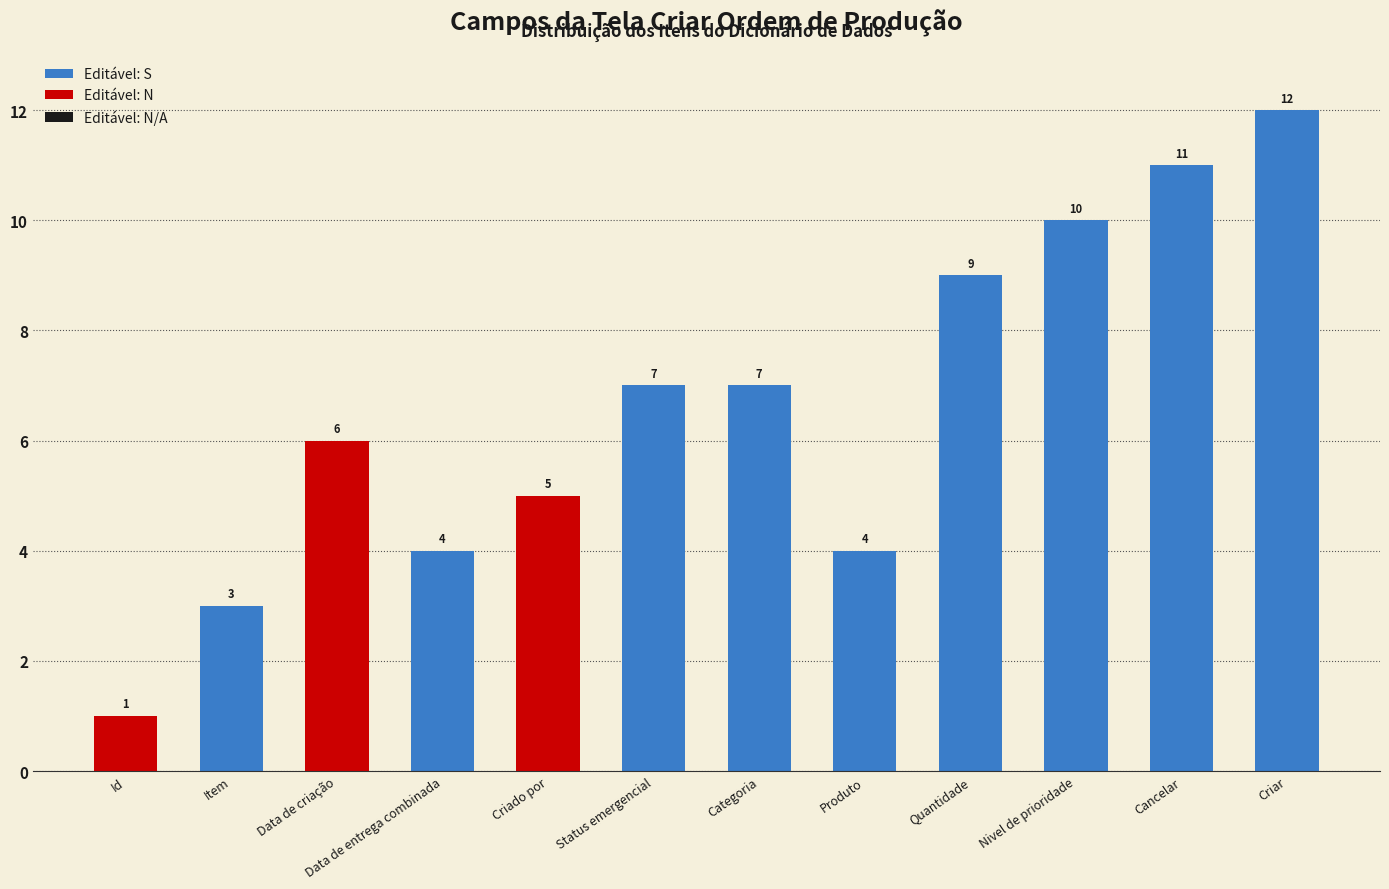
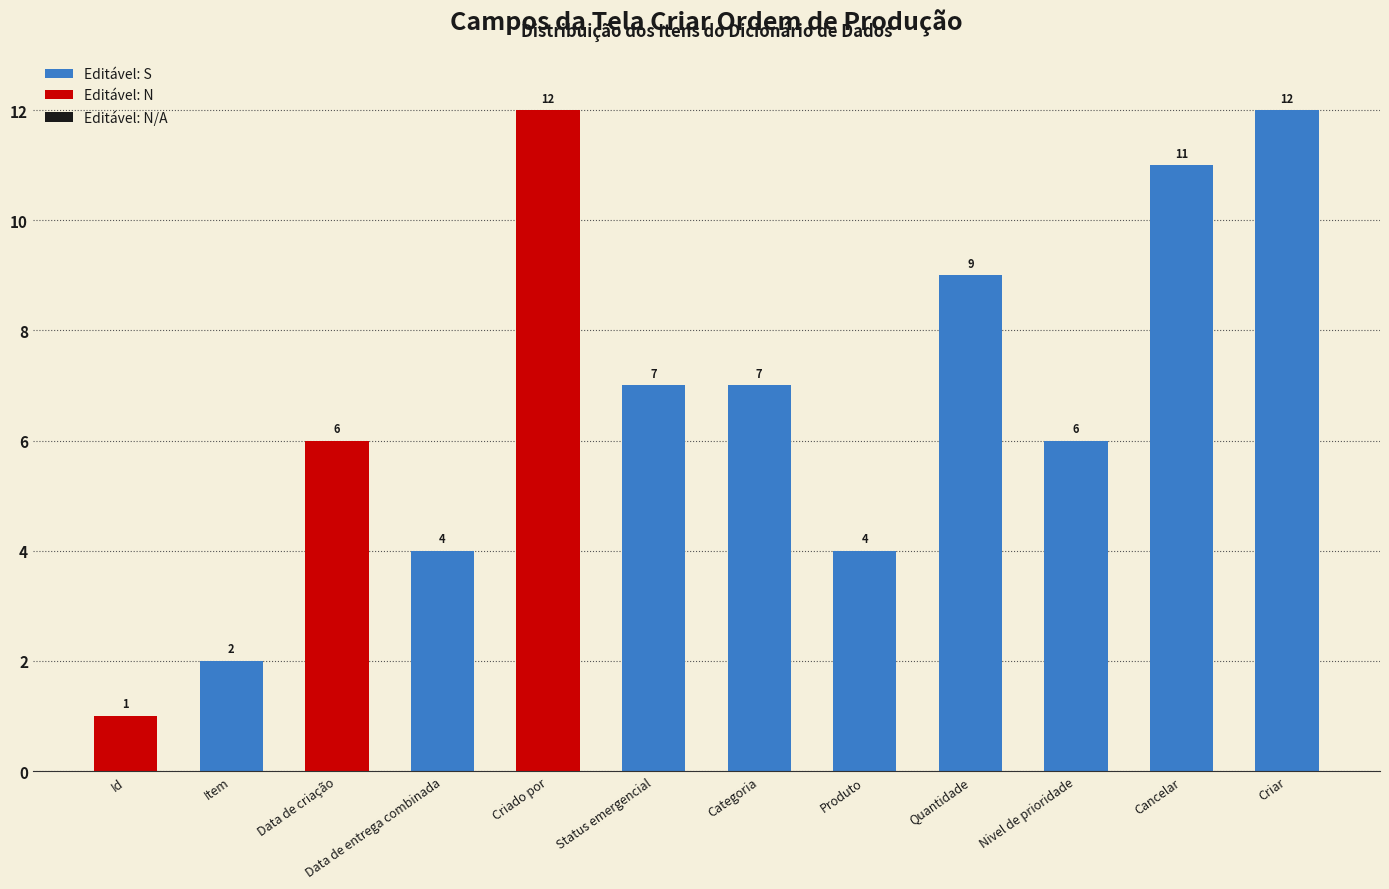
  {
    "Id": 1,
-   "Item": 3,
+   "Item": 2,
    "Data de criação": 6,
    "Data de entrega combinada": 4,
-   "Criado por": 5,
+   "Criado por": 12,
    "Status emergencial": 7,
    "Categoria": 7,
    "Produto": 4,
    "Quantidade": 9,
-   "Nivel de prioridade": 10,
+   "Nivel de prioridade": 6,
    "Cancelar": 11,
    "Criar": 12
  }
